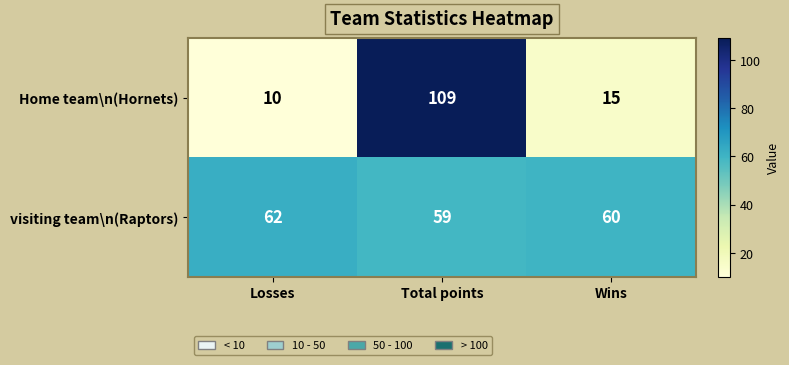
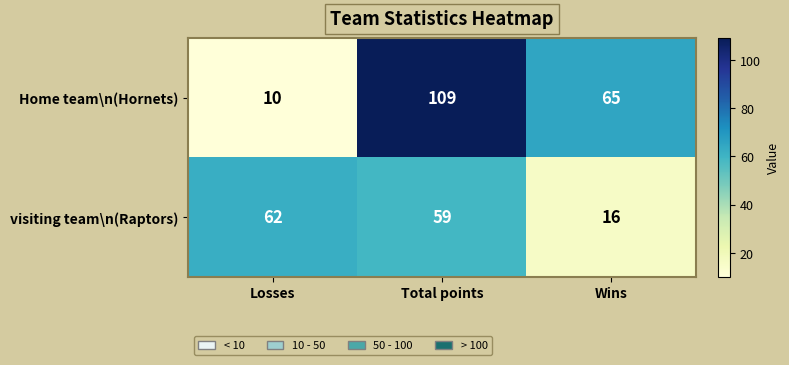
  {
    "Home team\\n(Hornets)": {
      "Losses": 10,
      "Total points": 109,
-     "Wins": 15
+     "Wins": 65
    },
    "visiting team\\n(Raptors)": {
      "Losses": 62,
      "Total points": 59,
-     "Wins": 60
+     "Wins": 16
    }
  }
